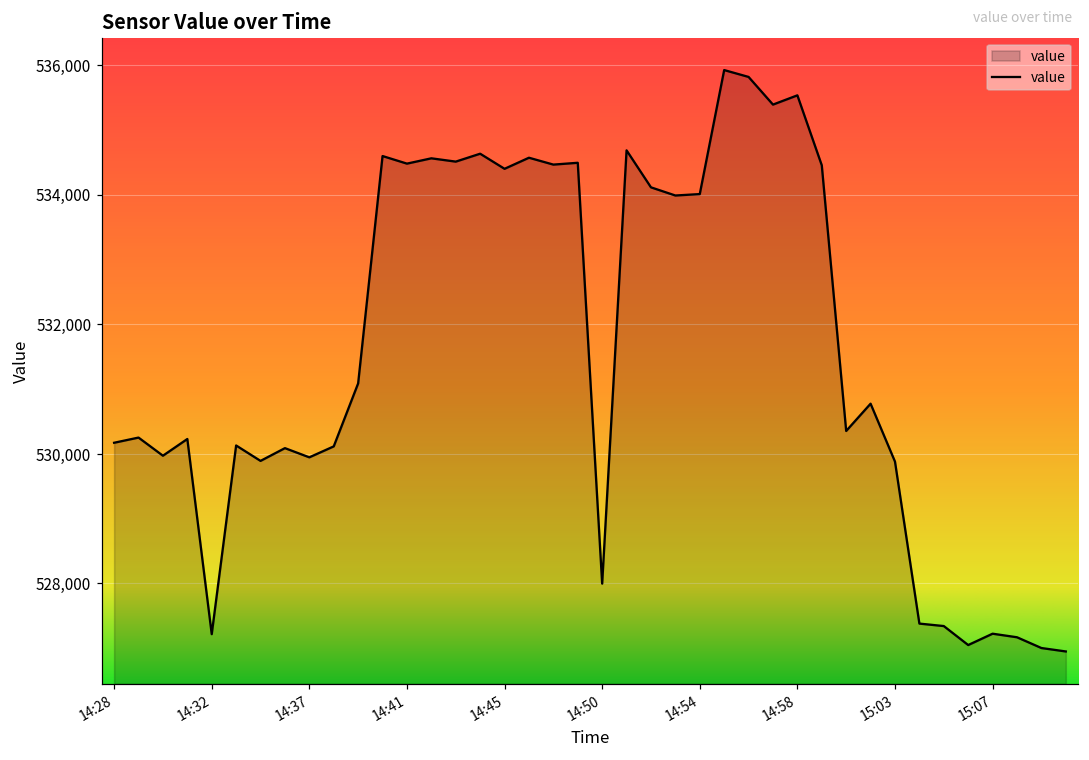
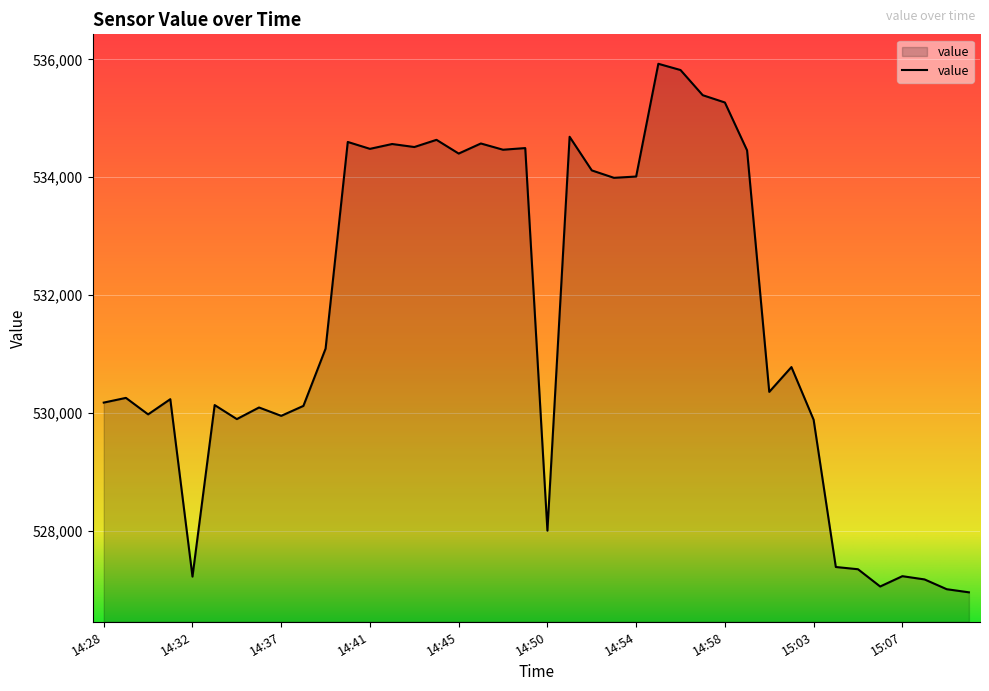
  {
    "14:28": "530,200",
    "14:32": "527,200",
    "14:37": "529,900",
    "14:41": "534,500",
    "14:45": "534,400",
    "14:50": "528,000",
    "14:54": "534,000",
-   "14:58": "535,500",
+   "14:58": "535,300",
    "15:03": "529,900",
    "15:07": "527,200"
  }
